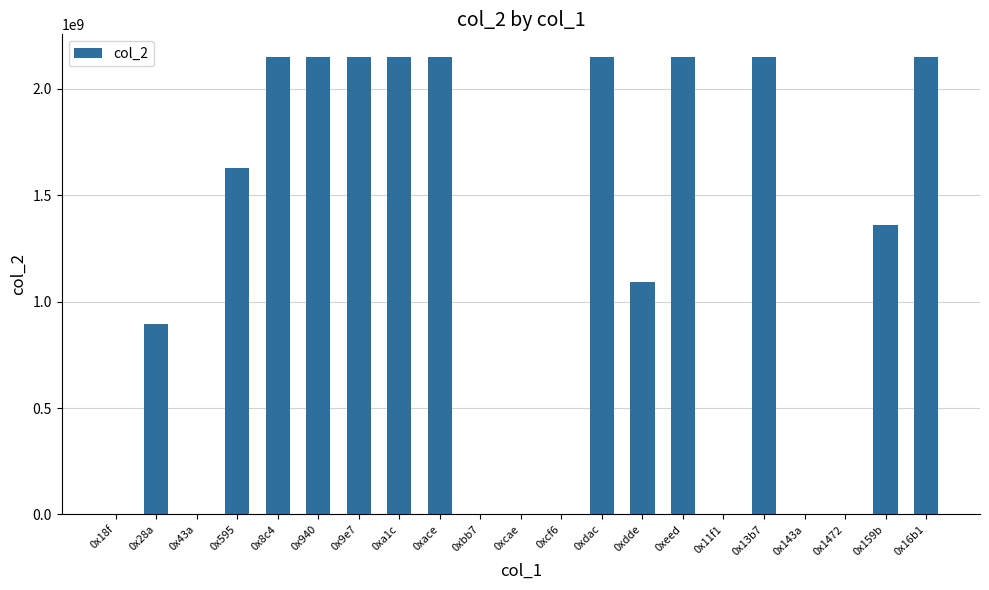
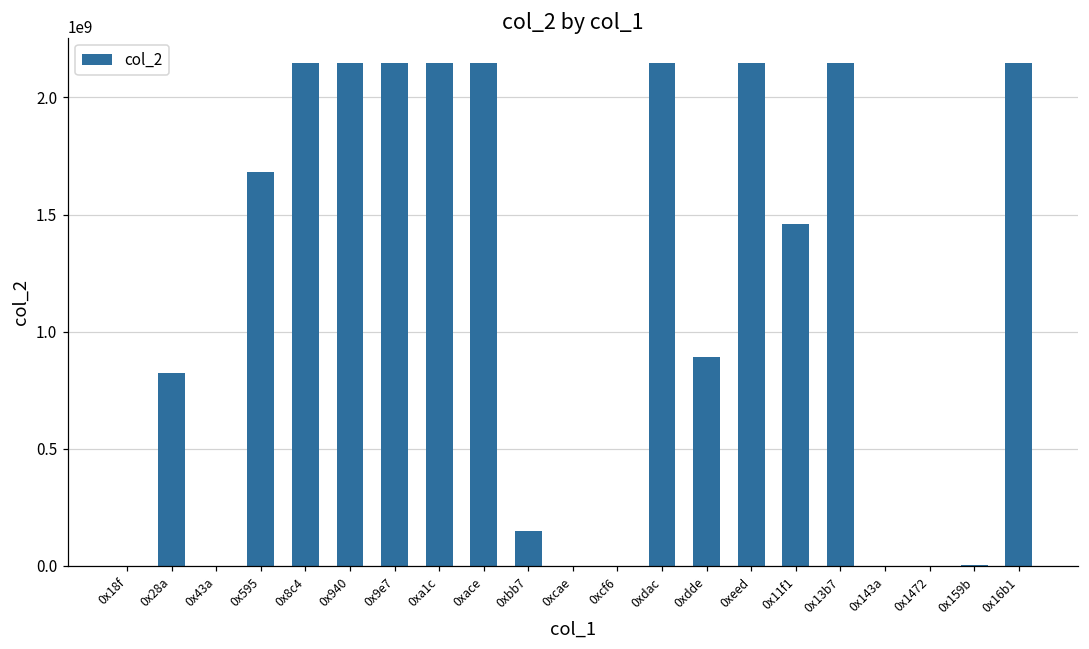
  {
-   "0x28a": 890000000,
-   "0x595": 1630000000,
+   "0x28a": 820000000,
+   "0x595": 1680000000,
    "0x8c4": 2150000000,
    "0x940": 2150000000,
    "0x9e7": 2150000000,
    "0xa1c": 2150000000,
    "0xace": 2150000000,
-   "0xbb7": 0,
+   "0xbb7": 150000000,
    "0xdac": 2150000000,
-   "0xdde": 1090000000,
+   "0xdde": 890000000,
    "0xeed": 2150000000,
-   "0x11f1": 0,
+   "0x11f1": 1460000000,
    "0x13b7": 2150000000,
-   "0x159b": 1360000000,
+   "0x159b": 0,
    "0x16b1": 2150000000
  }
